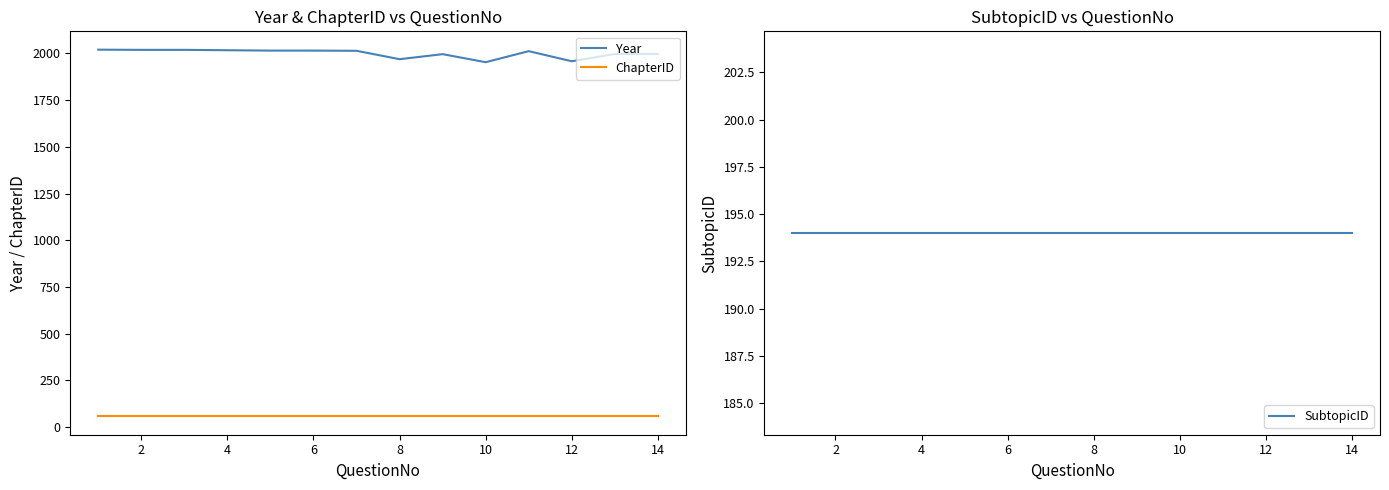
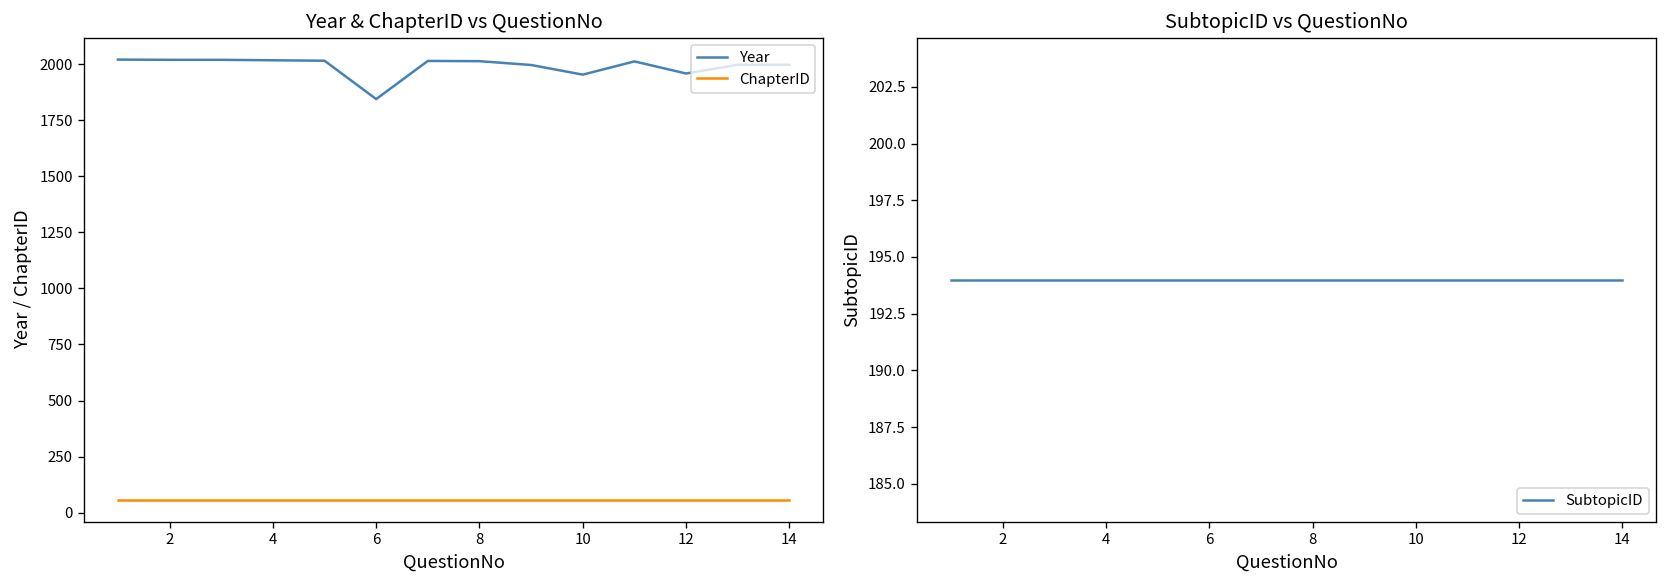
  {
    "Year & ChapterID vs QuestionNo": {
      "Year": {
        "2": 2020,
        "4": 2020,
-       "6": 2020,
-       "8": 1970,
+       "6": 1840,
+       "8": 2010,
        "10": 1950,
        "12": 1960
      },
      "ChapterID": {
        "2": 60,
        "4": 60,
        "6": 60,
        "8": 60,
        "10": 60,
        "12": 60,
        "14": 60
      }
    },
    "SubtopicID vs QuestionNo": {
      "2": 194.0,
      "4": 194.0,
      "6": 194.0,
      "8": 194.0,
      "10": 194.0,
      "12": 194.0,
      "14": 194.0
    }
  }
